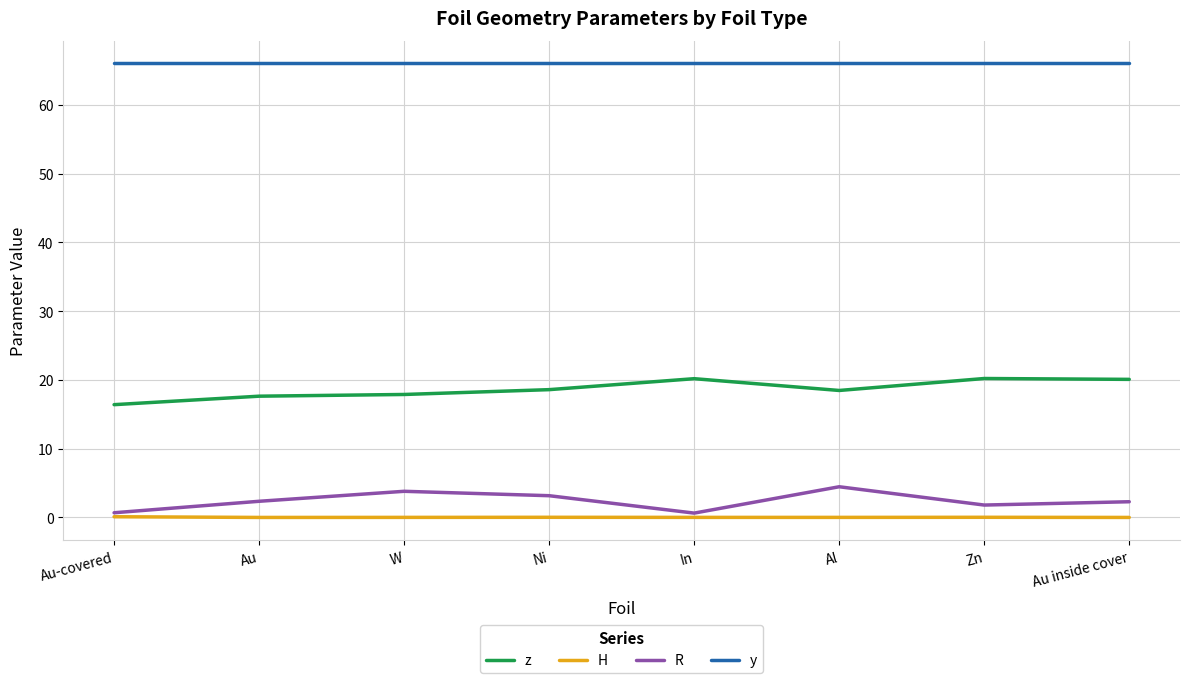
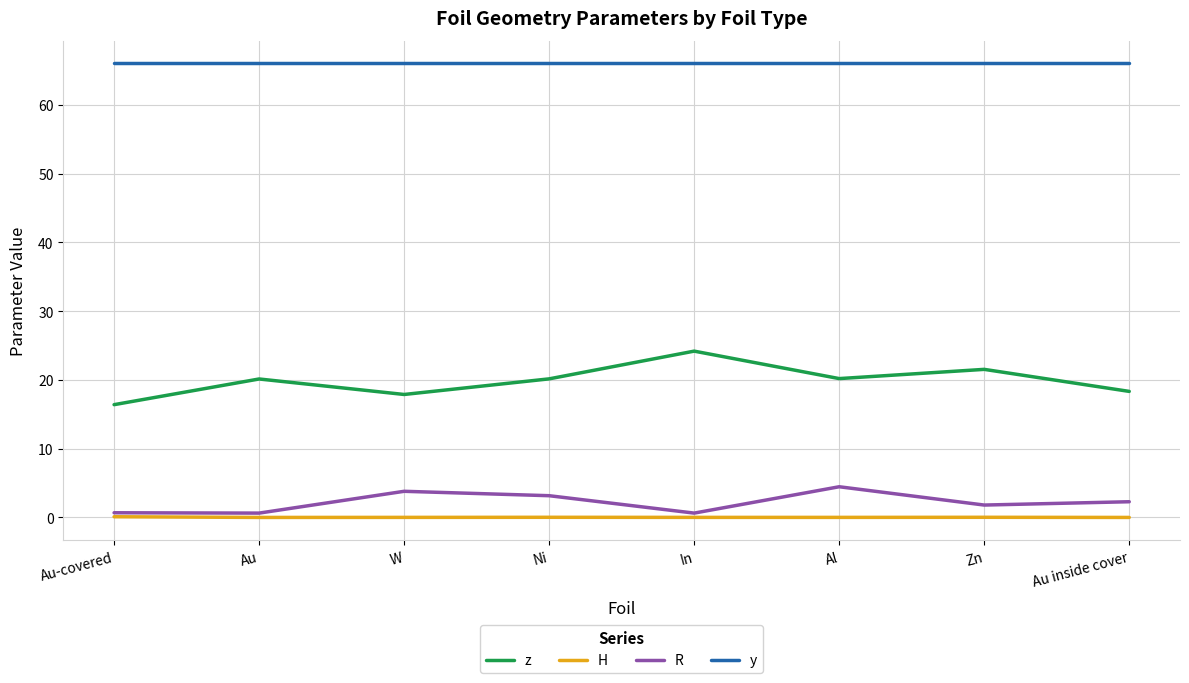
  {
    "z": {
      "Au-covered": 16,
-     "Au": 18,
+     "Au": 20,
      "W": 18,
-     "Ni": 19,
-     "In": 20,
-     "Al": 18,
-     "Zn": 20,
-     "Au inside cover": 20
+     "Ni": 20,
+     "In": 24,
+     "Al": 20,
+     "Zn": 22,
+     "Au inside cover": 18
    },
    "H": {
      "Au-covered": 0,
      "Au": 0,
      "W": 0,
      "Ni": 0,
      "In": 0,
      "Al": 0,
      "Zn": 0,
      "Au inside cover": 0
    },
    "R": {
      "Au-covered": 1,
-     "Au": 2,
+     "Au": 1,
      "W": 4,
      "Ni": 3,
      "In": 1,
      "Al": 4,
      "Zn": 2,
      "Au inside cover": 2
    },
    "y": {
      "Au-covered": 66,
      "Au": 66,
      "W": 66,
      "Ni": 66,
      "In": 66,
      "Al": 66,
      "Zn": 66,
      "Au inside cover": 66
    }
  }
